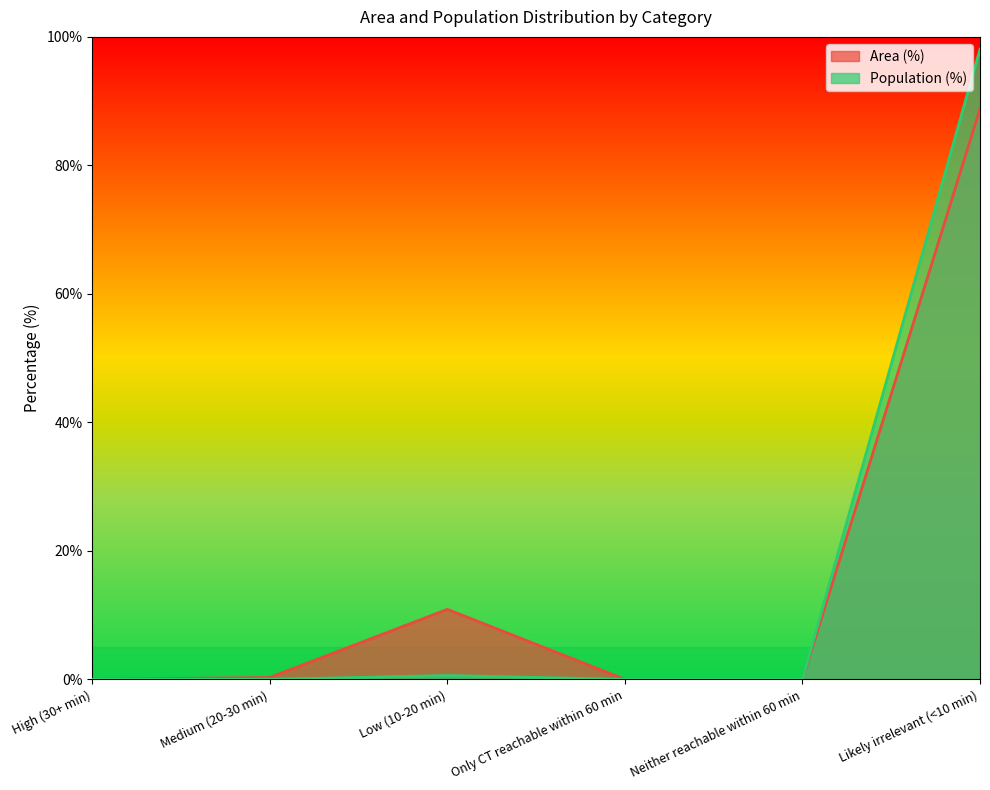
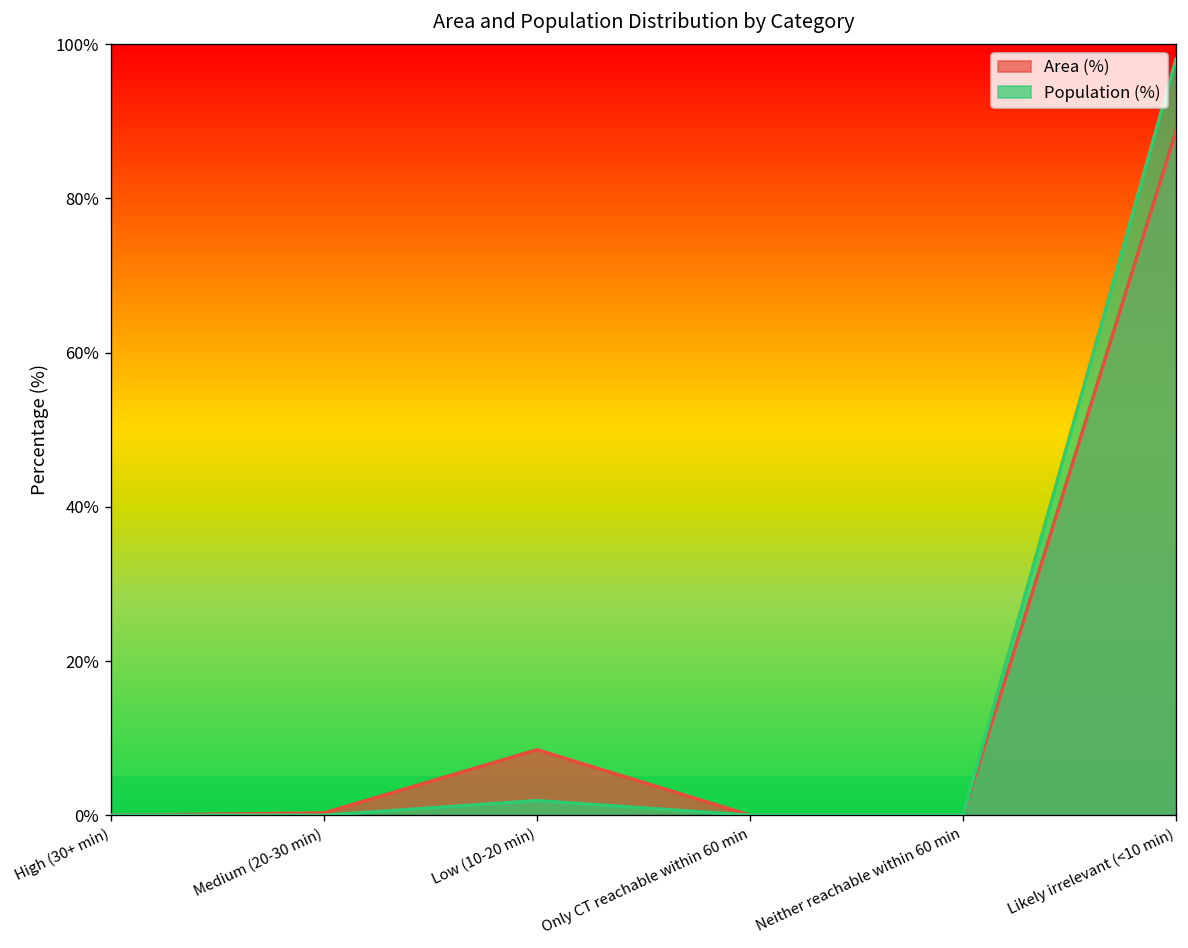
  {
    "Area (%)": {
-     "Low (10-20 min)": "11%",
+     "Low (10-20 min)": "9%",
      "Likely irrelevant (<10 min)": "89%"
    },
    "Population (%)": {
-     "Low (10-20 min)": "1%",
+     "Low (10-20 min)": "2%",
      "Likely irrelevant (<10 min)": "98%"
    }
  }
